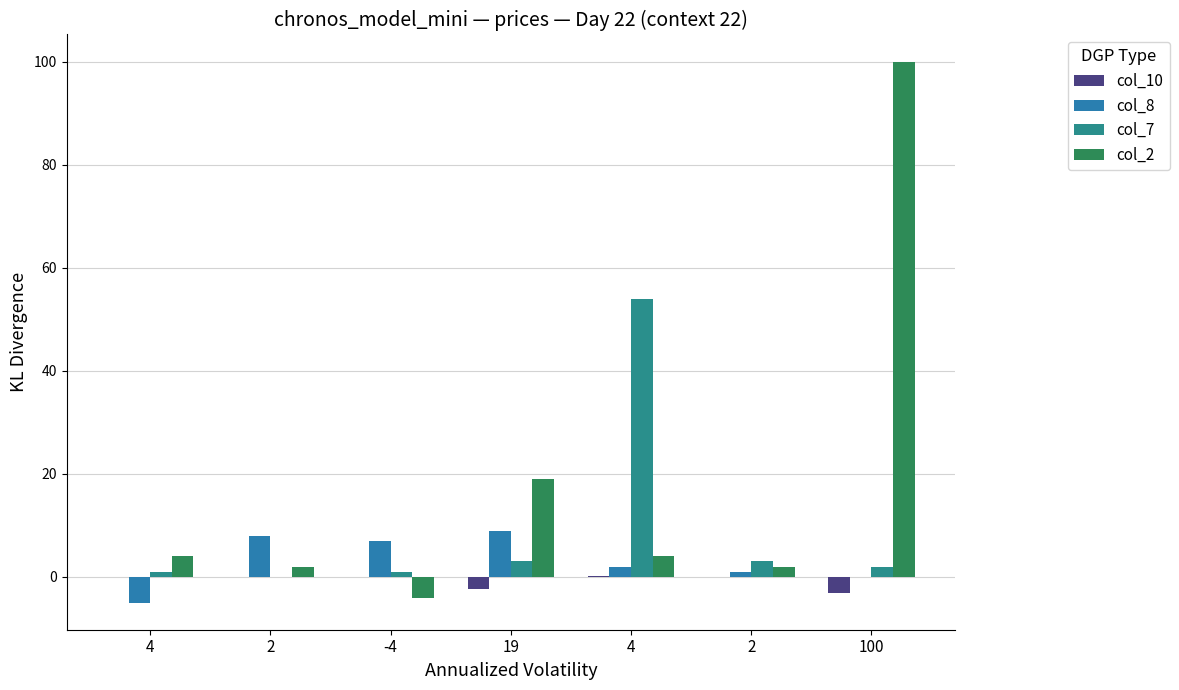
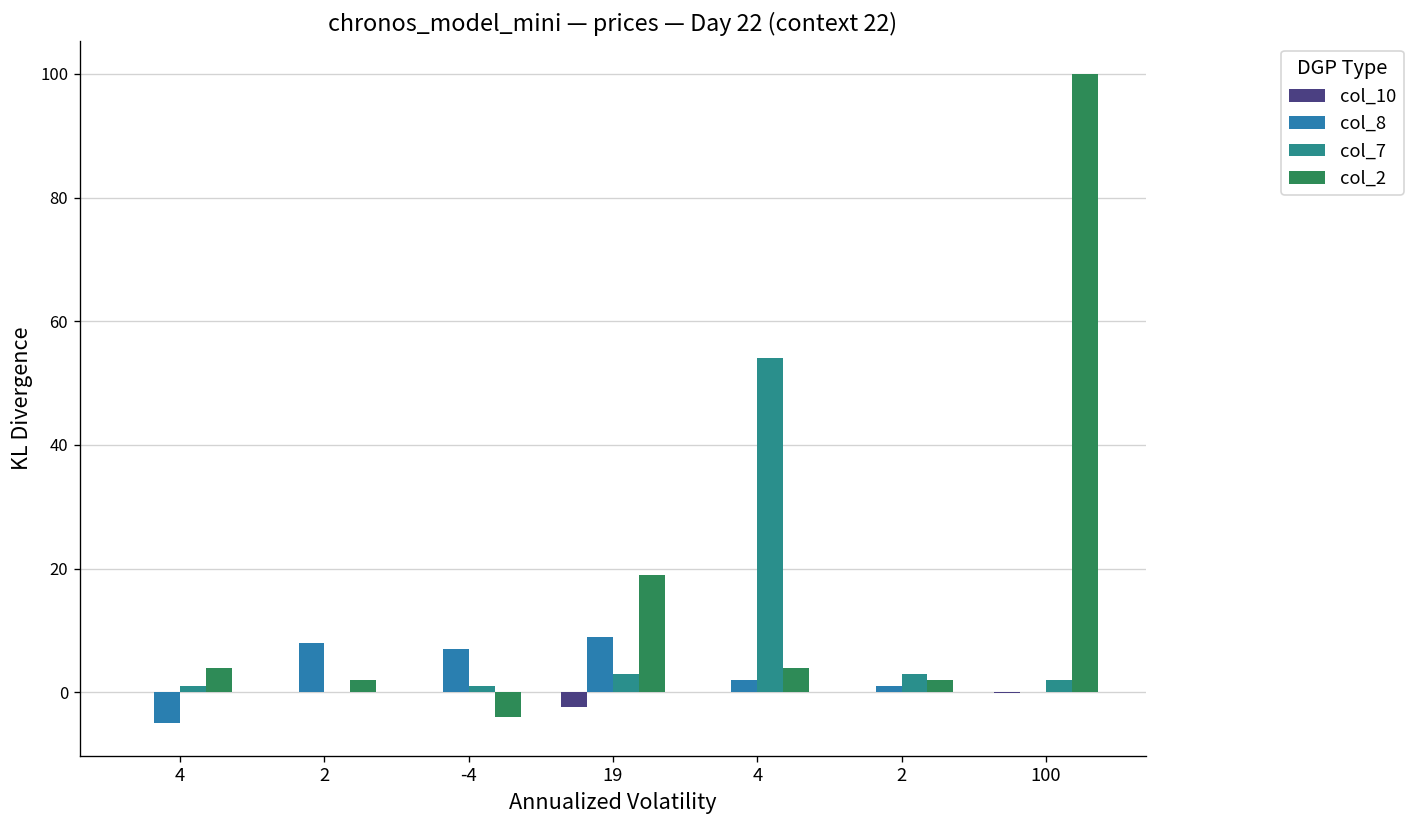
  {
    "col_10": {
      "19": -2,
-     "100": -3
+     "100": 0
    }
  }
